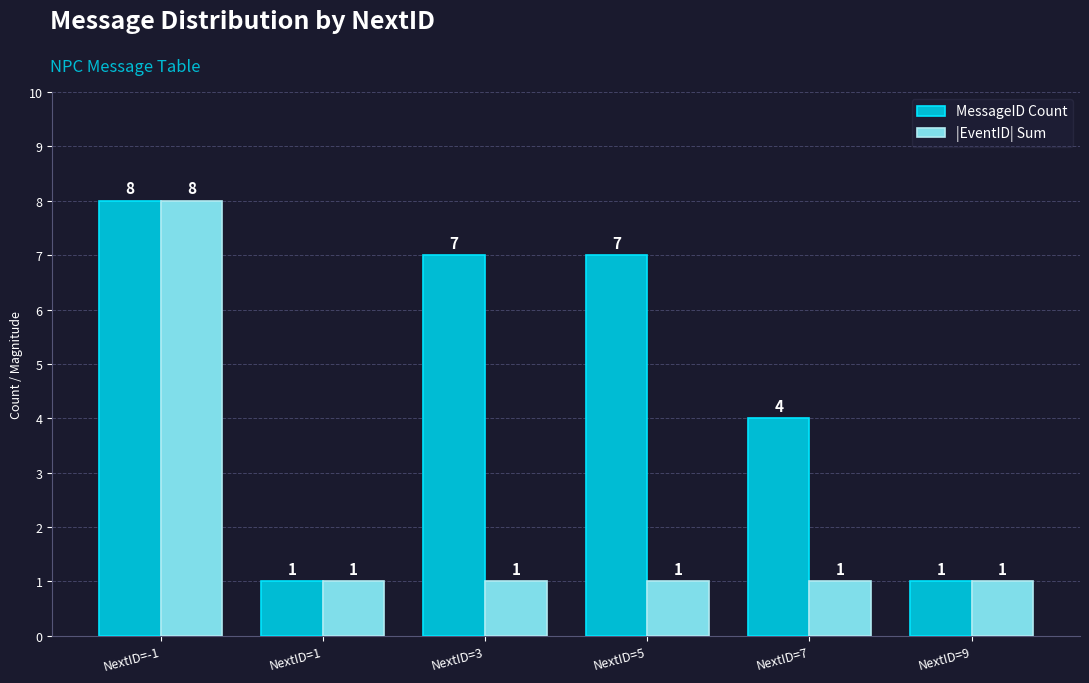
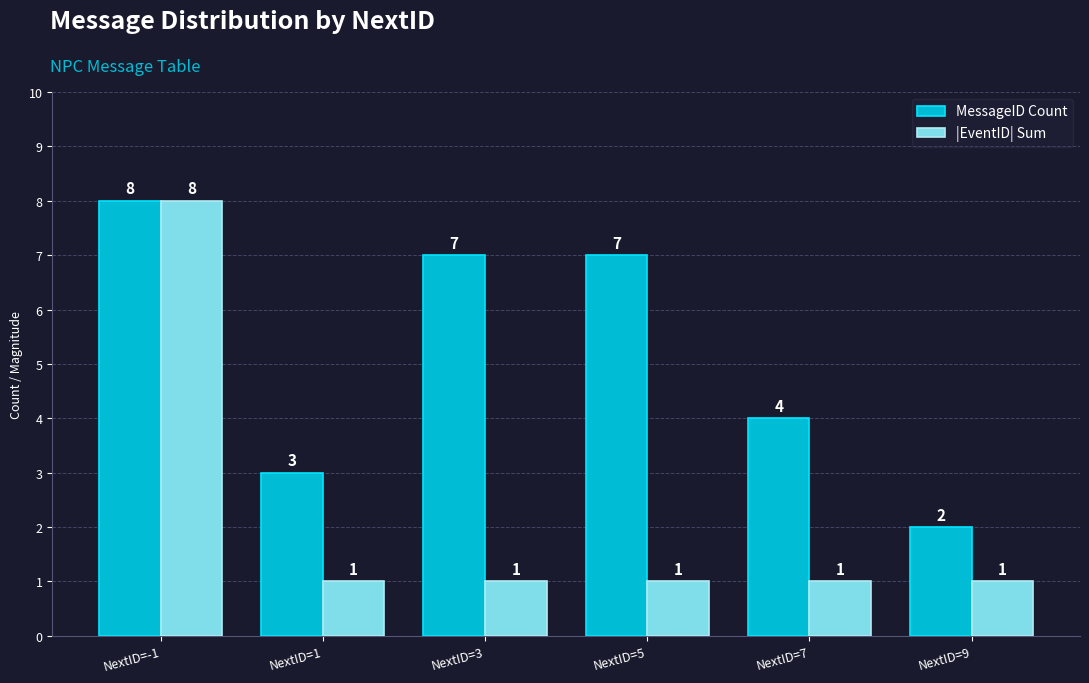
  {
    "MessageID Count": {
      "NextID=-1": 8,
-     "NextID=1": 1,
+     "NextID=1": 3,
      "NextID=3": 7,
      "NextID=5": 7,
      "NextID=7": 4,
-     "NextID=9": 1
+     "NextID=9": 2
    },
    "|EventID| Sum": {
      "NextID=-1": 8,
      "NextID=1": 1,
      "NextID=3": 1,
      "NextID=5": 1,
      "NextID=7": 1,
      "NextID=9": 1
    }
  }
